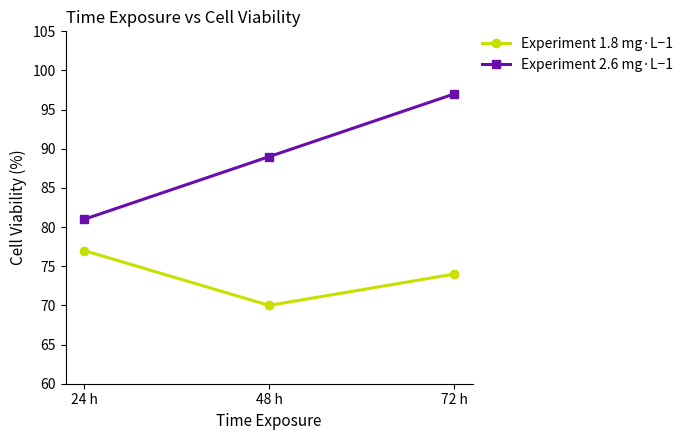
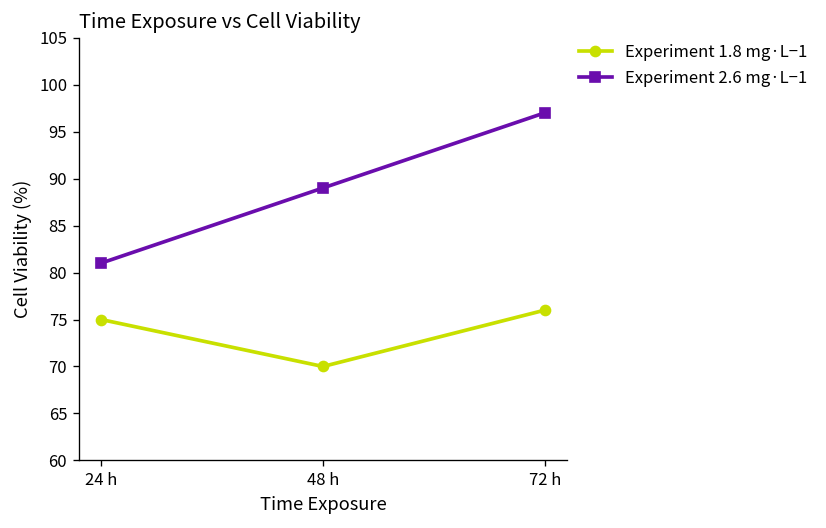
  {
    "Experiment 1.8 mg·L−1": {
-     "24 h": 77,
+     "24 h": 75,
      "48 h": 70,
-     "72 h": 74
+     "72 h": 76
    },
    "Experiment 2.6 mg·L−1": {
      "24 h": 81,
      "48 h": 89,
      "72 h": 97
    }
  }
